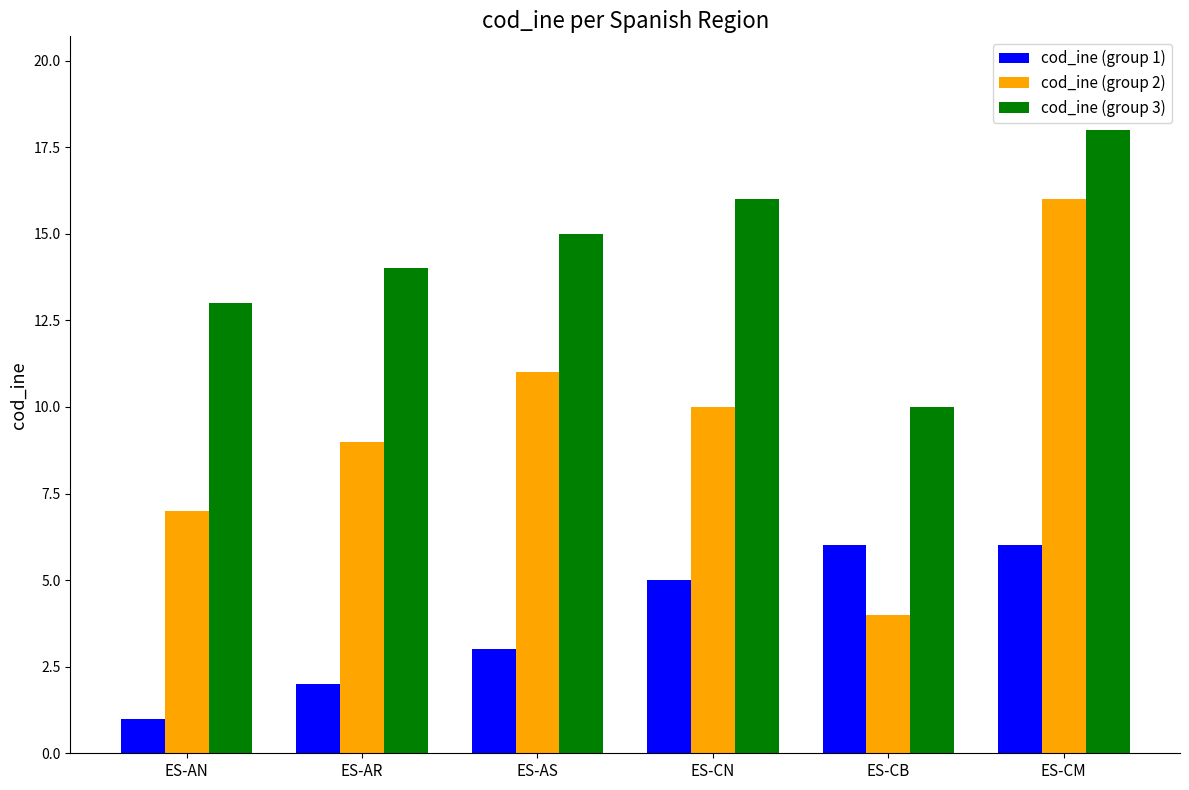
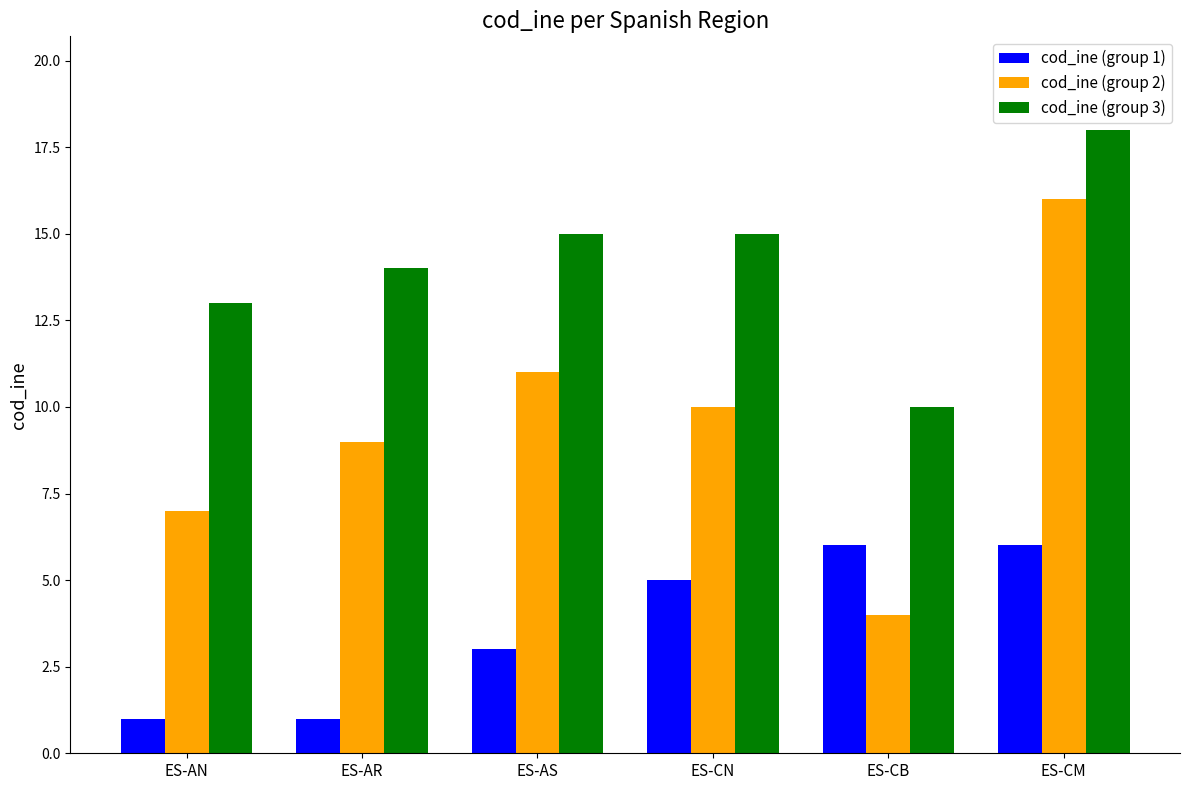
  {
    "cod_ine (group 1)": {
      "ES-AN": 1,
-     "ES-AR": 2,
+     "ES-AR": 1,
      "ES-AS": 3,
      "ES-CN": 5,
      "ES-CB": 6,
      "ES-CM": 6
    },
    "cod_ine (group 2)": {
      "ES-AN": 7,
      "ES-AR": 9,
      "ES-AS": 11,
      "ES-CN": 10,
      "ES-CB": 4,
      "ES-CM": 16
    },
    "cod_ine (group 3)": {
      "ES-AN": 13,
      "ES-AR": 14,
      "ES-AS": 15,
-     "ES-CN": 16,
+     "ES-CN": 15,
      "ES-CB": 10,
      "ES-CM": 18
    }
  }
